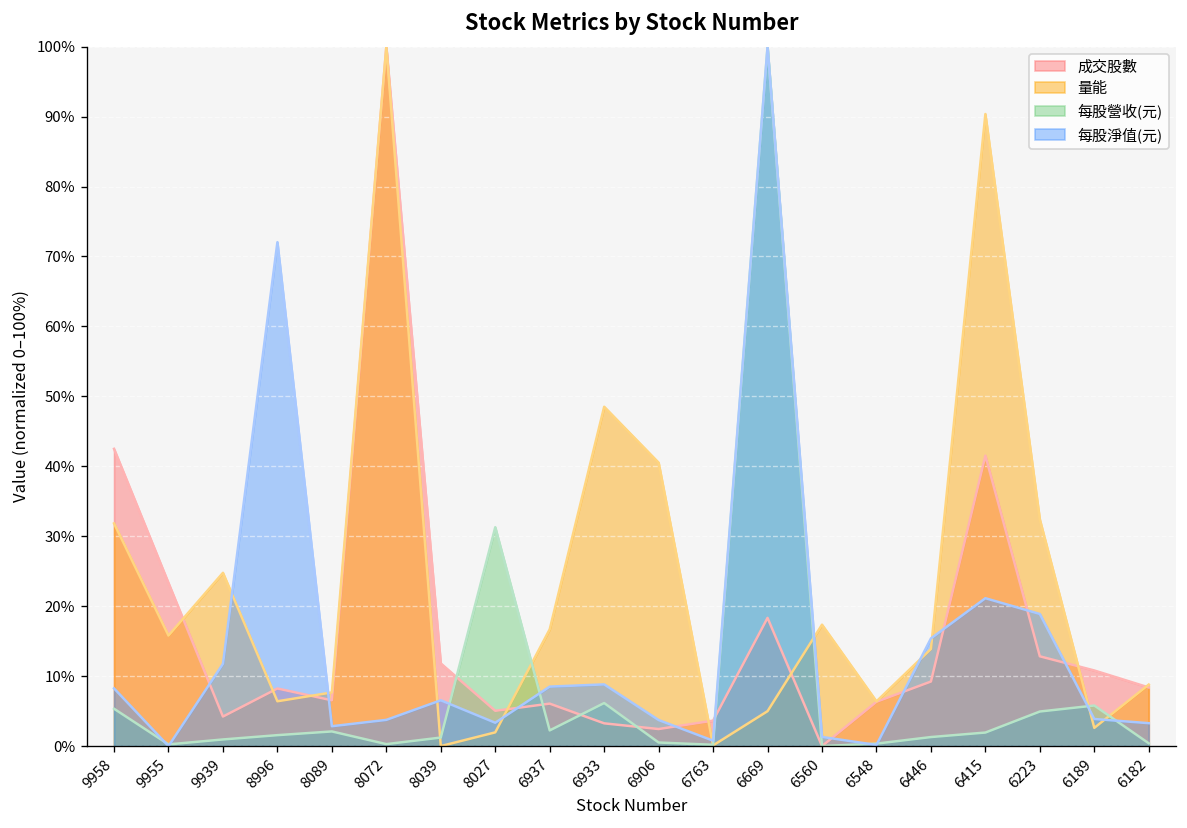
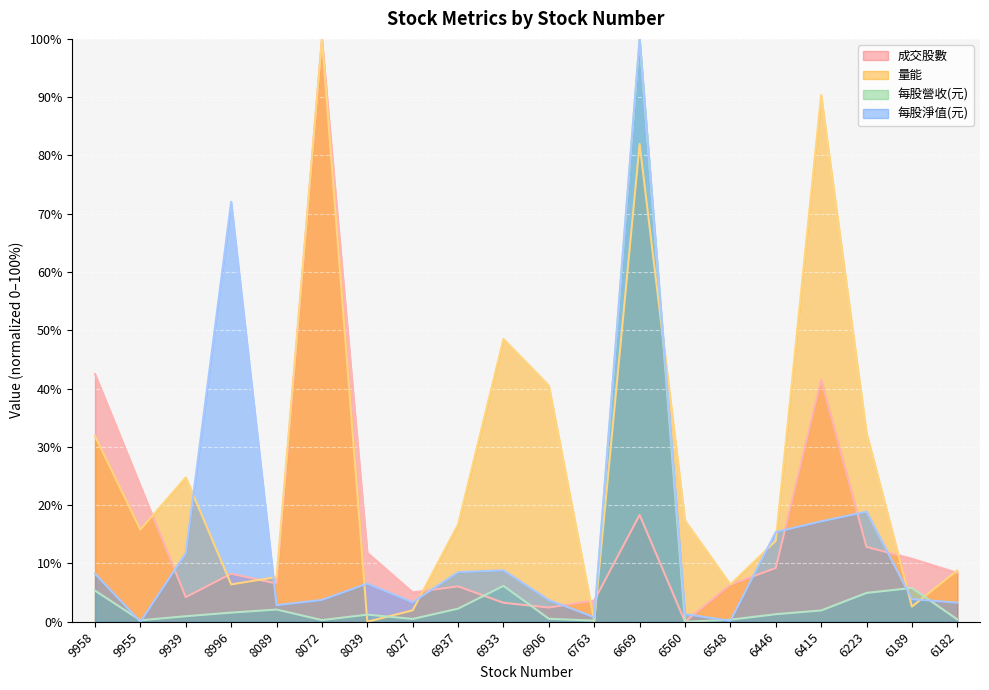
  {
    "成交股數": {
      "9958": "42%",
      "9955": "23%",
      "9939": "4%",
      "8996": "8%",
      "8089": "7%",
      "8039": "12%",
      "8027": "5%",
      "6937": "6%",
      "6933": "3%",
      "6906": "2%",
      "6763": "4%",
      "6669": "18%",
      "6446": "9%",
      "6415": "42%",
      "6223": "13%",
      "6189": "11%"
    },
    "量能": {
      "9958": "32%",
      "9955": "16%",
      "9939": "25%",
      "8996": "6%",
      "8089": "8%",
      "8039": "0%",
      "8027": "2%",
      "6937": "17%",
      "6933": "49%",
      "6906": "41%",
-     "6669": "5%",
+     "6669": "82%",
      "6560": "17%",
      "6446": "14%",
      "6415": "90%",
      "6223": "32%",
      "6189": "3%"
    },
    "每股營收(元)": {
      "9958": "5%",
      "9939": "1%",
      "8996": "2%",
      "8089": "2%",
      "8072": "0%",
      "8039": "1%",
-     "8027": "31%",
+     "8027": "0%",
      "6937": "2%",
      "6933": "6%",
      "6906": "1%",
      "6446": "1%",
      "6415": "2%",
      "6223": "5%",
      "6189": "6%",
      "6182": "0%"
    },
    "每股淨值(元)": {
      "9958": "8%",
      "9939": "12%",
      "8996": "72%",
      "8089": "3%",
      "8072": "4%",
      "8039": "7%",
      "8027": "3%",
      "6937": "9%",
      "6933": "9%",
      "6906": "4%",
      "6763": "1%",
      "6560": "1%",
      "6446": "15%",
-     "6415": "21%",
+     "6415": "17%",
      "6223": "19%",
      "6189": "4%",
      "6182": "3%"
    }
  }
